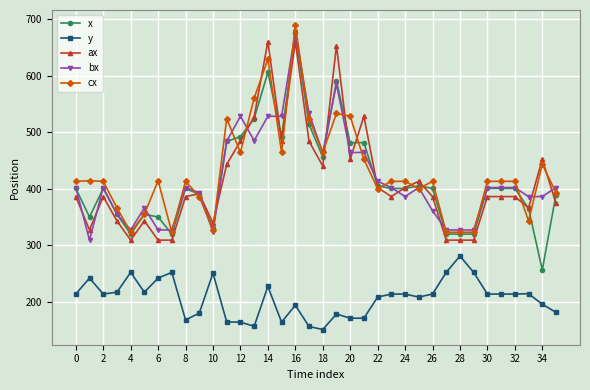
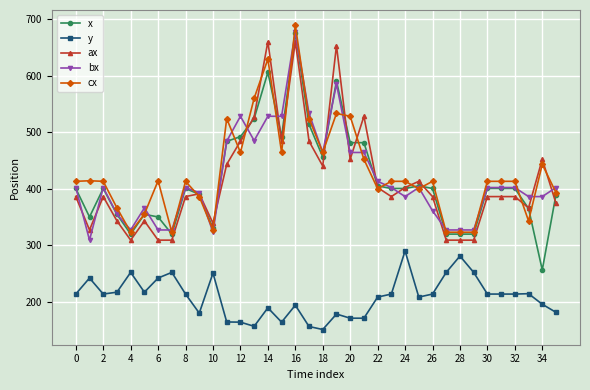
  {
    "x": {
      "6": 350,
      "12": 490,
      "14": 610,
      "18": 460,
      "20": 480,
      "26": 400,
      "34": 260
    },
    "y": {
      "0": 210,
      "2": 210,
      "4": 250,
      "6": 240,
-     "8": 170,
+     "8": 210,
      "10": 250,
      "12": 160,
-     "14": 230,
+     "14": 190,
      "16": 190,
      "18": 150,
      "20": 170,
      "22": 210,
-     "24": 210,
+     "24": 290,
      "26": 210,
      "28": 280,
      "30": 210,
      "32": 210,
      "34": 200
    },
    "bx": {
      "6": 330,
      "12": 530,
      "14": 530,
      "20": 460,
      "22": 410,
      "24": 390,
      "26": 360,
      "34": 390
    }
  }
